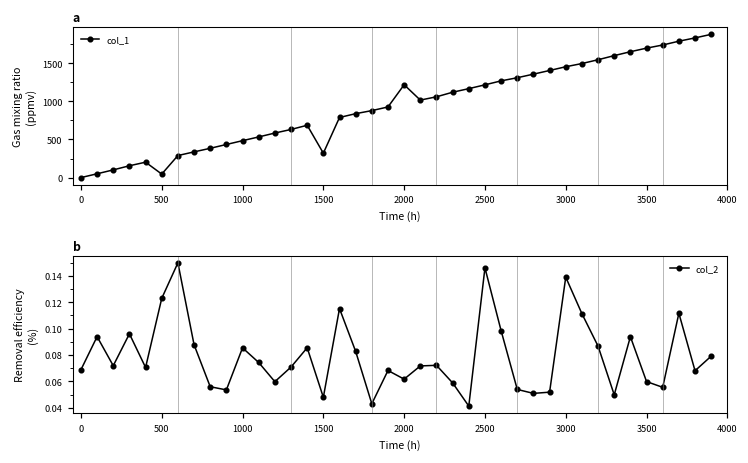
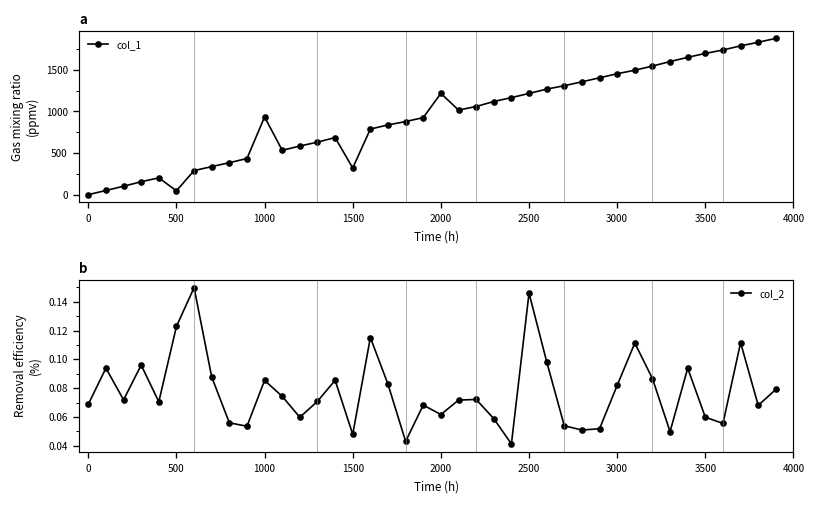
  {
    "a": {
      "0": 0,
      "500": 0,
-     "1000": 500,
+     "1000": 900,
      "1500": 300,
      "2000": 1200,
      "2500": 1200,
      "3000": 1500,
      "3500": 1700
    },
    "b": {
      "0": 0.069,
      "500": 0.123,
      "1000": 0.085,
      "1500": 0.048,
      "2000": 0.062,
      "2500": 0.146,
-     "3000": 0.139,
+     "3000": 0.082,
      "3500": 0.060
    }
  }
